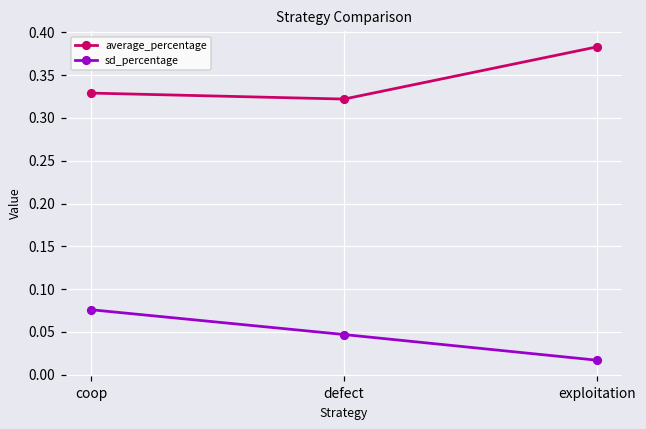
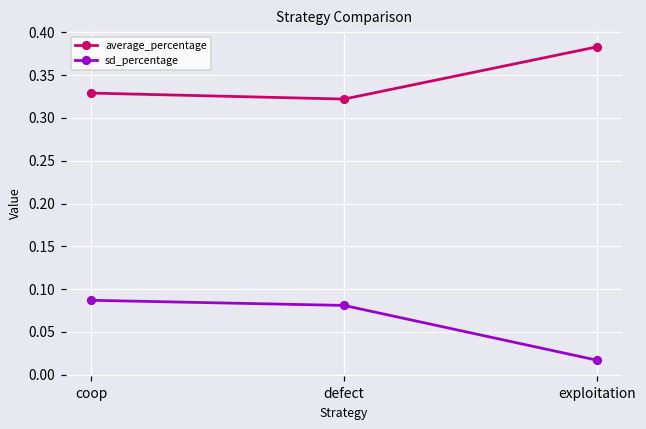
  {
    "average_percentage": {
      "coop": 0.33,
      "defect": 0.32,
      "exploitation": 0.38
    },
    "sd_percentage": {
-     "coop": 0.08,
-     "defect": 0.05,
+     "coop": 0.09,
+     "defect": 0.08,
      "exploitation": 0.02
    }
  }
